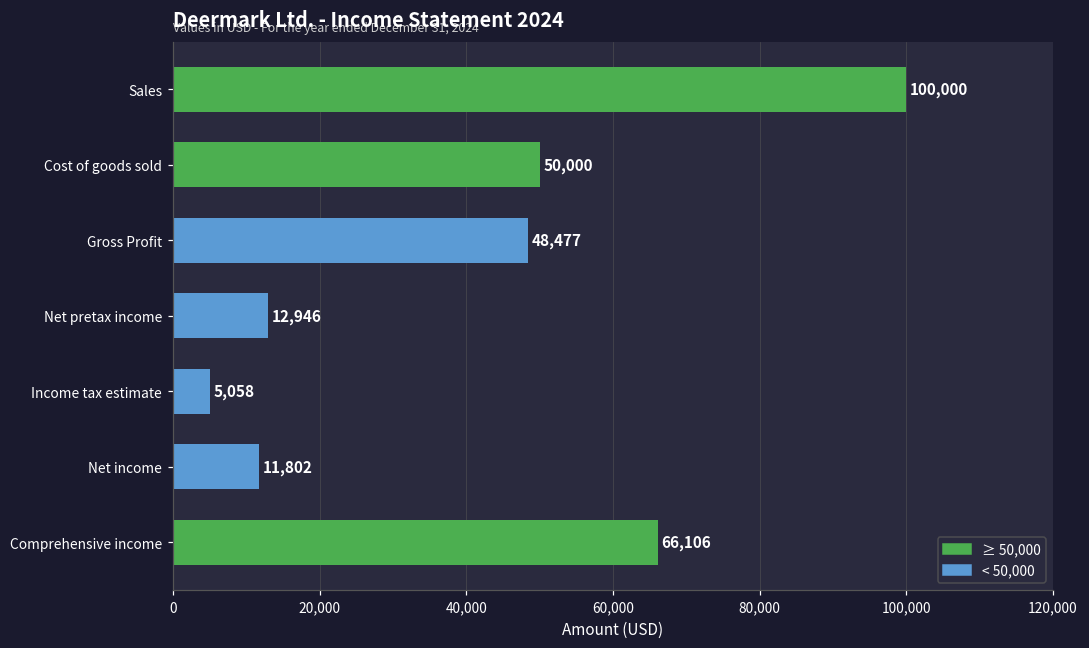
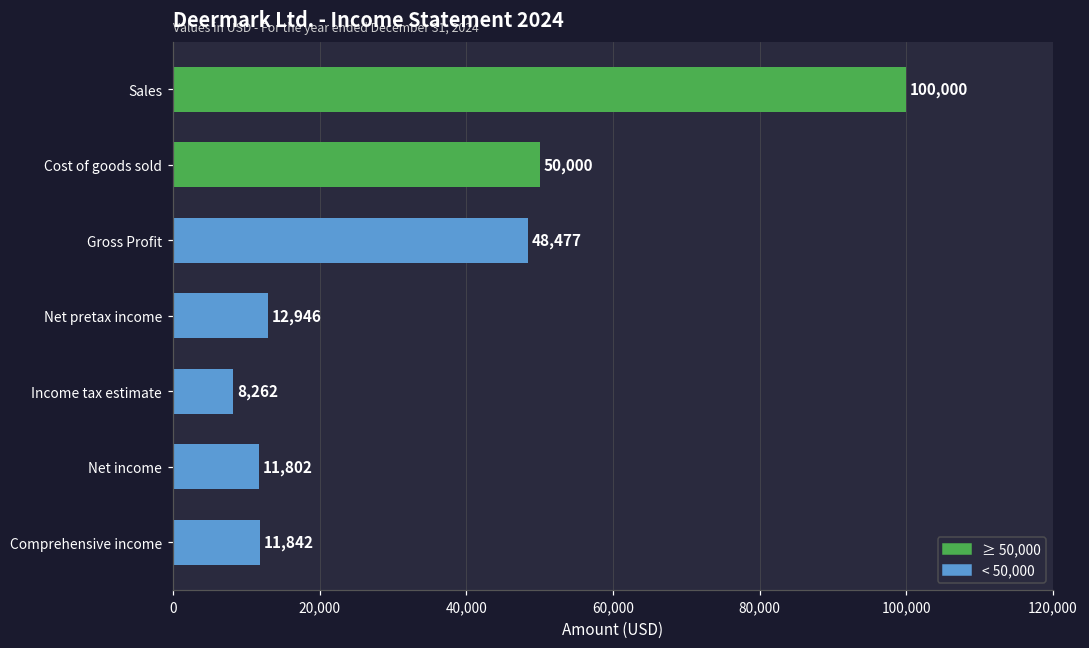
  {
    "Sales": "100,000",
    "Cost of goods sold": "50,000",
    "Gross Profit": "48,477",
    "Net pretax income": "12,946",
-   "Income tax estimate": "5,058",
+   "Income tax estimate": "8,262",
    "Net income": "11,802",
-   "Comprehensive income": "66,106"
+   "Comprehensive income": "11,842"
  }
